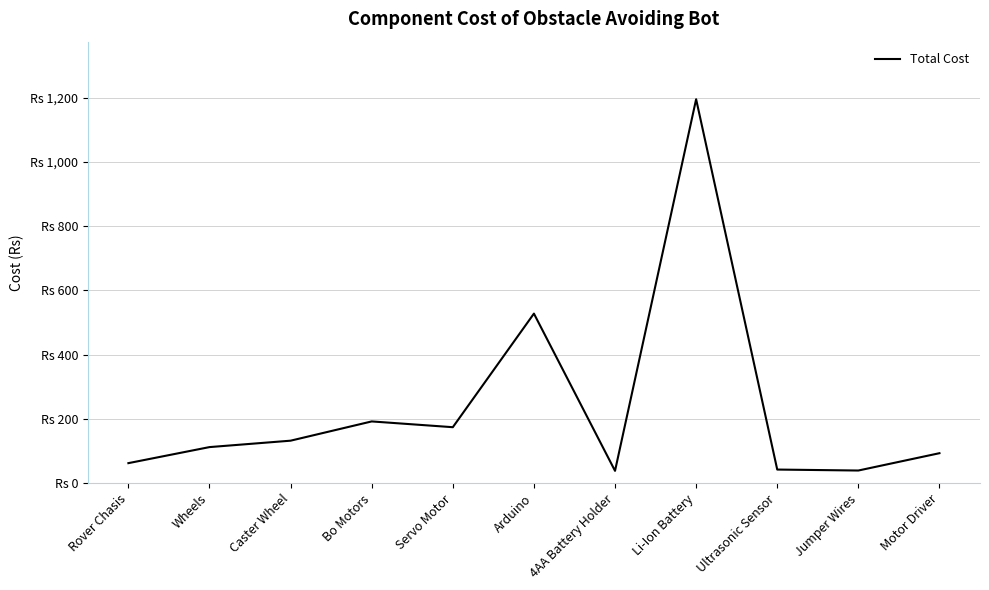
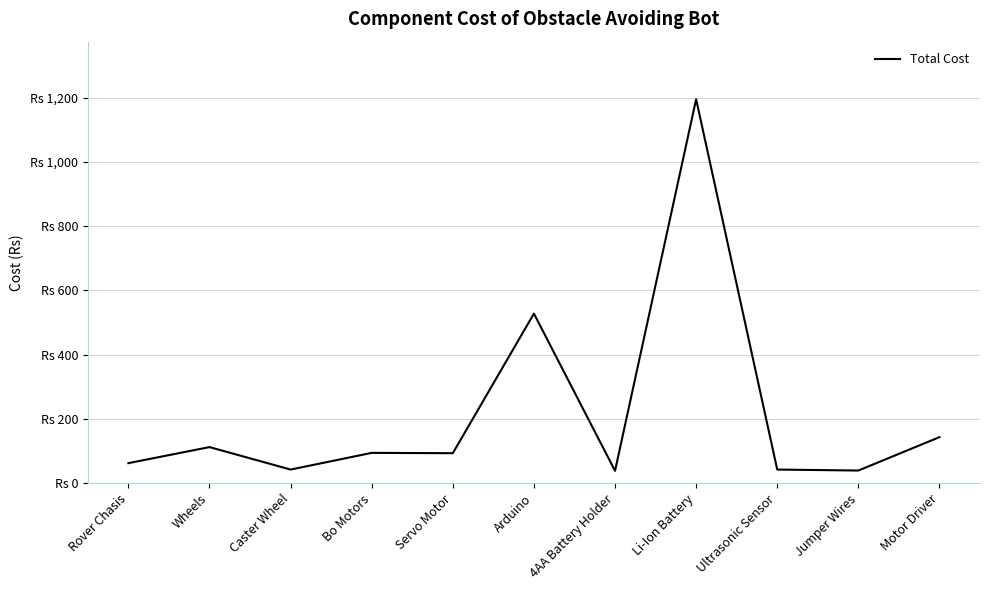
  {
    "Rover Chasis": "Rs 60",
    "Wheels": "Rs 110",
-   "Caster Wheel": "Rs 130",
-   "Bo Motors": "Rs 190",
-   "Servo Motor": "Rs 170",
+   "Caster Wheel": "Rs 40",
+   "Bo Motors": "Rs 90",
+   "Servo Motor": "Rs 90",
    "Arduino": "Rs 530",
    "4AA Battery Holder": "Rs 40",
    "Li-Ion Battery": "Rs 1,200",
    "Ultrasonic Sensor": "Rs 40",
    "Jumper Wires": "Rs 40",
-   "Motor Driver": "Rs 90"
+   "Motor Driver": "Rs 140"
  }
